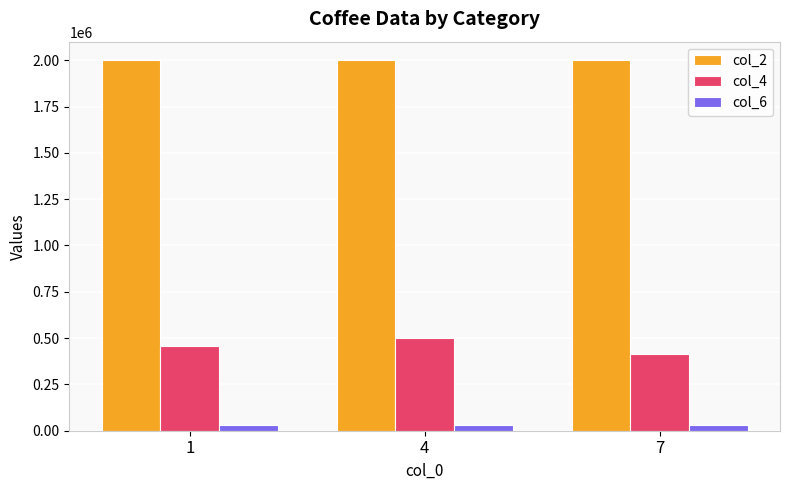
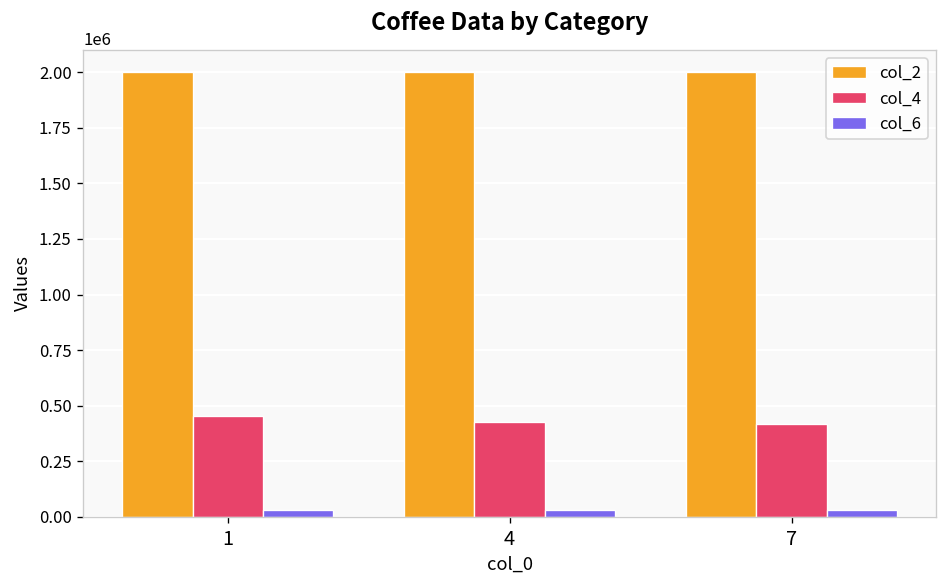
  {
    "col_2": {
      "1": 2000000,
      "4": 2000000,
      "7": 2000000
    },
    "col_4": {
      "1": 450000,
-     "4": 500000,
+     "4": 430000,
      "7": 420000
    },
    "col_6": {
      "1": 30000,
      "4": 30000,
      "7": 30000
    }
  }
